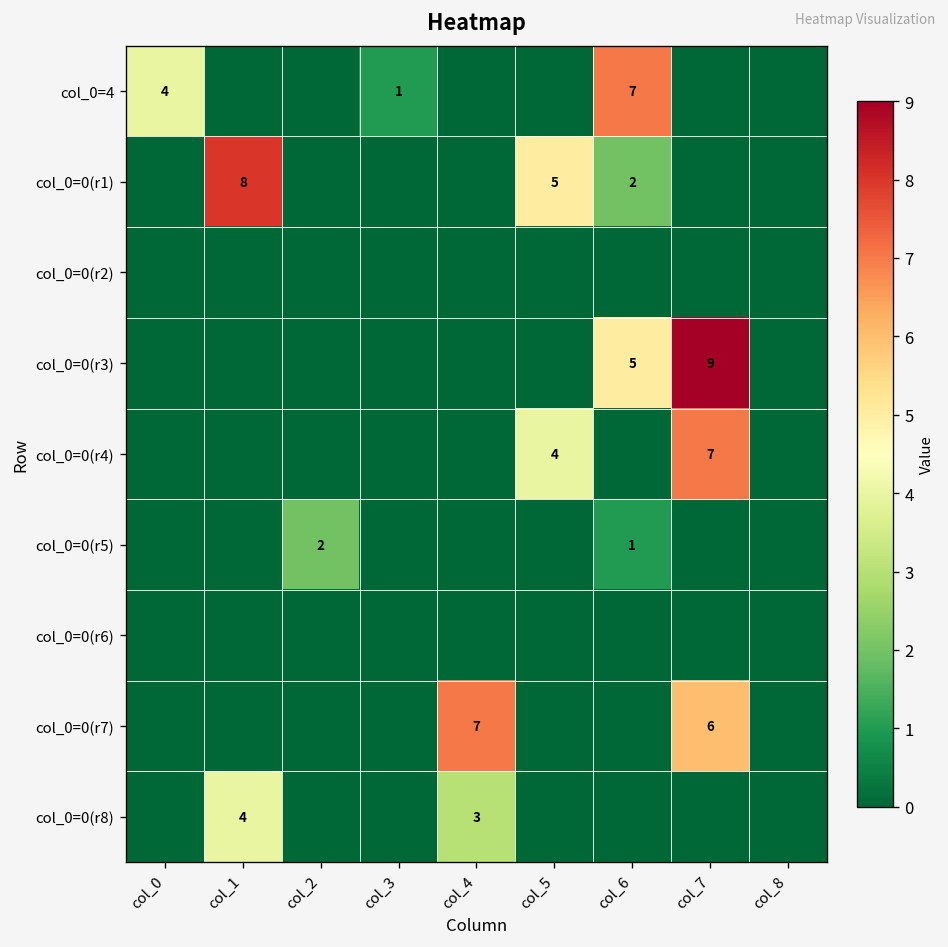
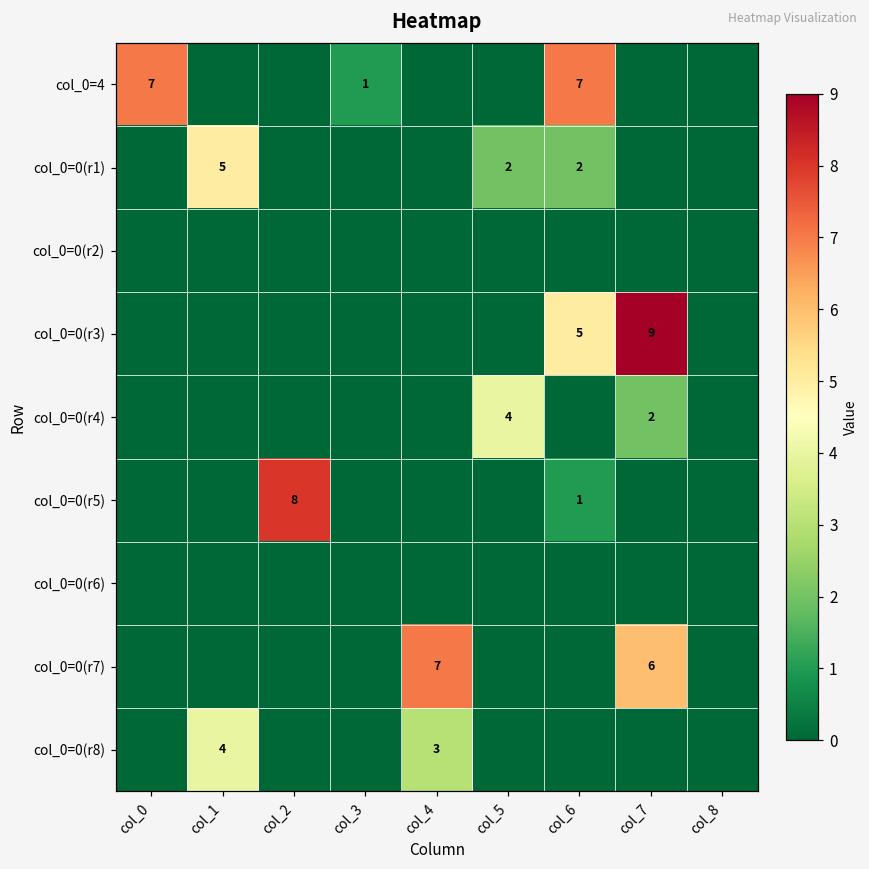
  {
    "col_0=4": {
-     "col_0": 4,
+     "col_0": 7,
      "col_3": 1,
      "col_6": 7
    },
    "col_0=0(r1)": {
-     "col_1": 8,
-     "col_5": 5,
+     "col_1": 5,
+     "col_5": 2,
      "col_6": 2
    },
    "col_0=0(r3)": {
      "col_6": 5,
      "col_7": 9
    },
    "col_0=0(r4)": {
      "col_5": 4,
-     "col_7": 7
+     "col_7": 2
    },
    "col_0=0(r5)": {
-     "col_2": 2,
+     "col_2": 8,
      "col_6": 1
    },
    "col_0=0(r7)": {
      "col_4": 7,
      "col_7": 6
    },
    "col_0=0(r8)": {
      "col_1": 4,
      "col_4": 3
    }
  }
